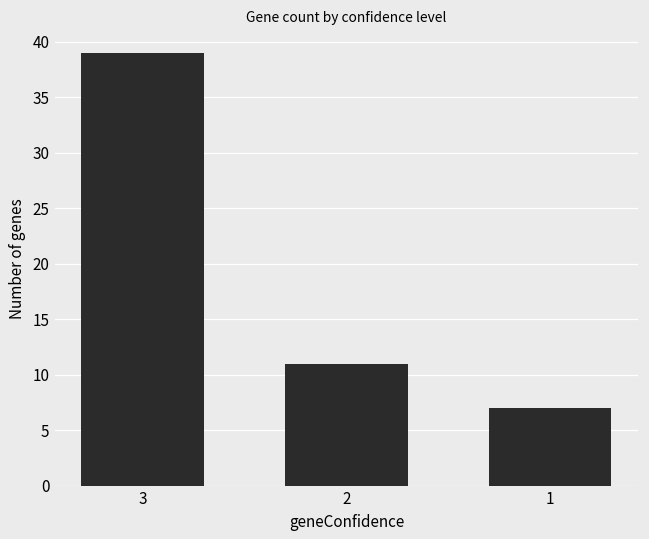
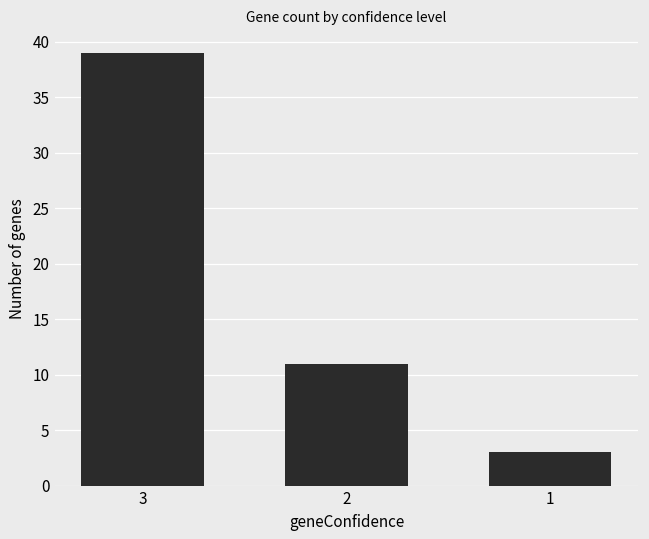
  {
    "3": 39,
    "2": 11,
-   "1": 7
+   "1": 3
  }
